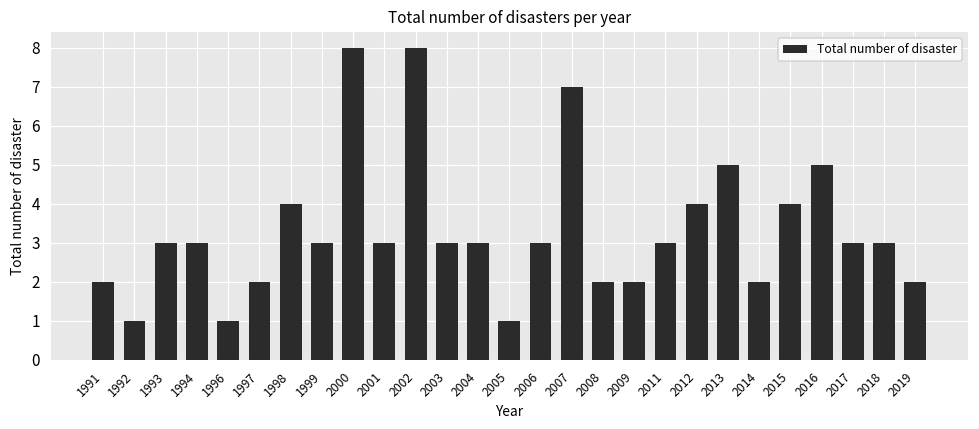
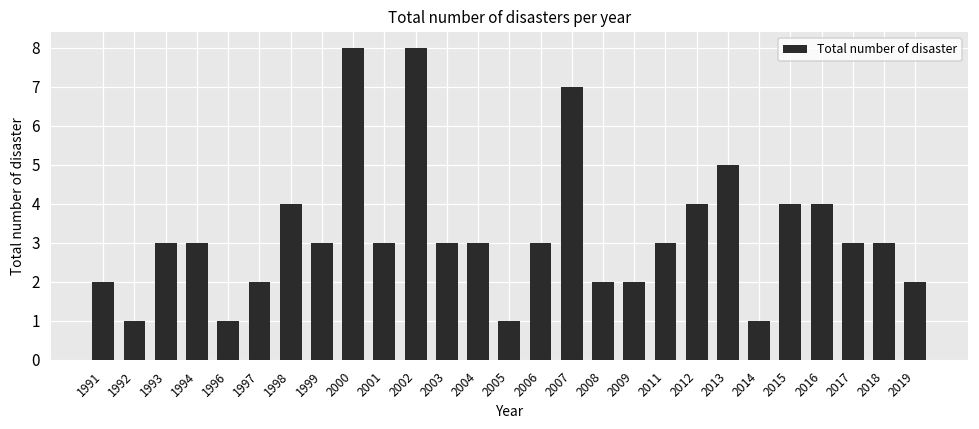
  {
    "1991": 2,
    "1992": 1,
    "1993": 3,
    "1994": 3,
    "1996": 1,
    "1997": 2,
    "1998": 4,
    "1999": 3,
    "2000": 8,
    "2001": 3,
    "2002": 8,
    "2003": 3,
    "2004": 3,
    "2005": 1,
    "2006": 3,
    "2007": 7,
    "2008": 2,
    "2009": 2,
    "2011": 3,
    "2012": 4,
    "2013": 5,
-   "2014": 2,
+   "2014": 1,
    "2015": 4,
-   "2016": 5,
+   "2016": 4,
    "2017": 3,
    "2018": 3,
    "2019": 2
  }
